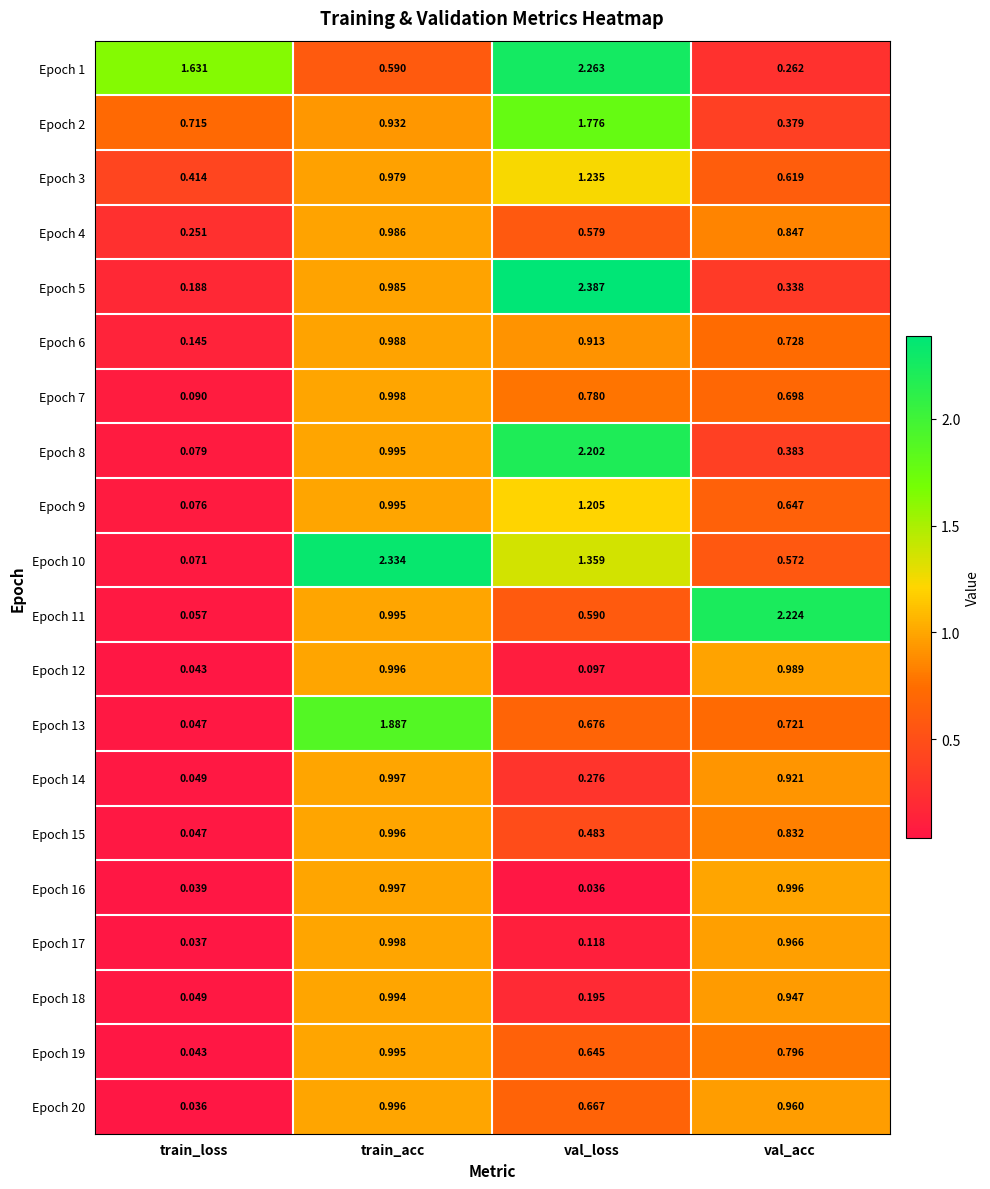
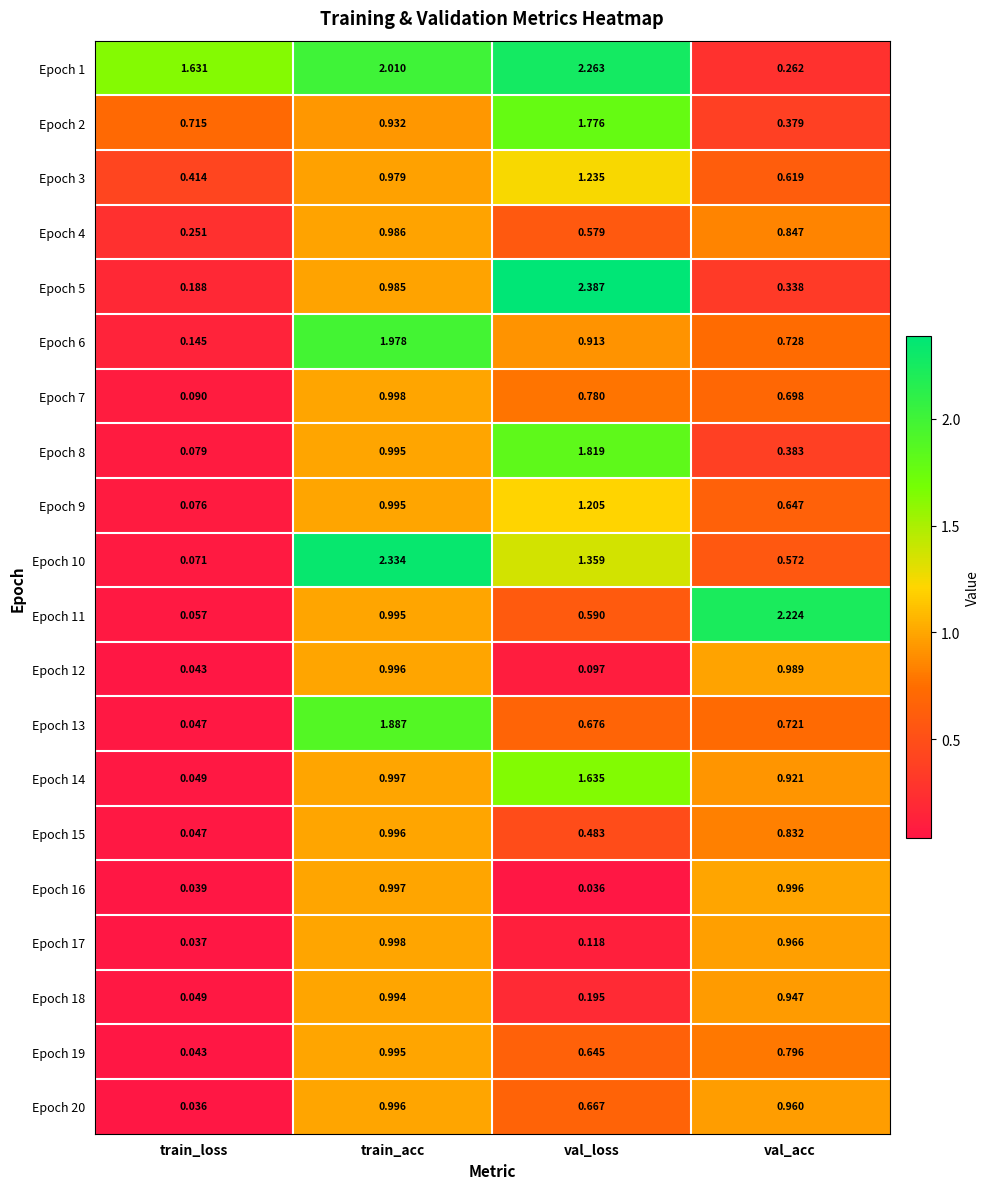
  {
    "Epoch 1": {
      "train_loss": 1.631,
-     "train_acc": 0.590,
+     "train_acc": 2.010,
      "val_loss": 2.263,
      "val_acc": 0.262
    },
    "Epoch 2": {
      "train_loss": 0.715,
      "train_acc": 0.932,
      "val_loss": 1.776,
      "val_acc": 0.379
    },
    "Epoch 3": {
      "train_loss": 0.414,
      "train_acc": 0.979,
      "val_loss": 1.235,
      "val_acc": 0.619
    },
    "Epoch 4": {
      "train_loss": 0.251,
      "train_acc": 0.986,
      "val_loss": 0.579,
      "val_acc": 0.847
    },
    "Epoch 5": {
      "train_loss": 0.188,
      "train_acc": 0.985,
      "val_loss": 2.387,
      "val_acc": 0.338
    },
    "Epoch 6": {
      "train_loss": 0.145,
-     "train_acc": 0.988,
+     "train_acc": 1.978,
      "val_loss": 0.913,
      "val_acc": 0.728
    },
    "Epoch 7": {
      "train_loss": 0.090,
      "train_acc": 0.998,
      "val_loss": 0.780,
      "val_acc": 0.698
    },
    "Epoch 8": {
      "train_loss": 0.079,
      "train_acc": 0.995,
-     "val_loss": 2.202,
+     "val_loss": 1.819,
      "val_acc": 0.383
    },
    "Epoch 9": {
      "train_loss": 0.076,
      "train_acc": 0.995,
      "val_loss": 1.205,
      "val_acc": 0.647
    },
    "Epoch 10": {
      "train_loss": 0.071,
      "train_acc": 2.334,
      "val_loss": 1.359,
      "val_acc": 0.572
    },
    "Epoch 11": {
      "train_loss": 0.057,
      "train_acc": 0.995,
      "val_loss": 0.590,
      "val_acc": 2.224
    },
    "Epoch 12": {
      "train_loss": 0.043,
      "train_acc": 0.996,
      "val_loss": 0.097,
      "val_acc": 0.989
    },
    "Epoch 13": {
      "train_loss": 0.047,
      "train_acc": 1.887,
      "val_loss": 0.676,
      "val_acc": 0.721
    },
    "Epoch 14": {
      "train_loss": 0.049,
      "train_acc": 0.997,
-     "val_loss": 0.276,
+     "val_loss": 1.635,
      "val_acc": 0.921
    },
    "Epoch 15": {
      "train_loss": 0.047,
      "train_acc": 0.996,
      "val_loss": 0.483,
      "val_acc": 0.832
    },
    "Epoch 16": {
      "train_loss": 0.039,
      "train_acc": 0.997,
      "val_loss": 0.036,
      "val_acc": 0.996
    },
    "Epoch 17": {
      "train_loss": 0.037,
      "train_acc": 0.998,
      "val_loss": 0.118,
      "val_acc": 0.966
    },
    "Epoch 18": {
      "train_loss": 0.049,
      "train_acc": 0.994,
      "val_loss": 0.195,
      "val_acc": 0.947
    },
    "Epoch 19": {
      "train_loss": 0.043,
      "train_acc": 0.995,
      "val_loss": 0.645,
      "val_acc": 0.796
    },
    "Epoch 20": {
      "train_loss": 0.036,
      "train_acc": 0.996,
      "val_loss": 0.667,
      "val_acc": 0.960
    }
  }
